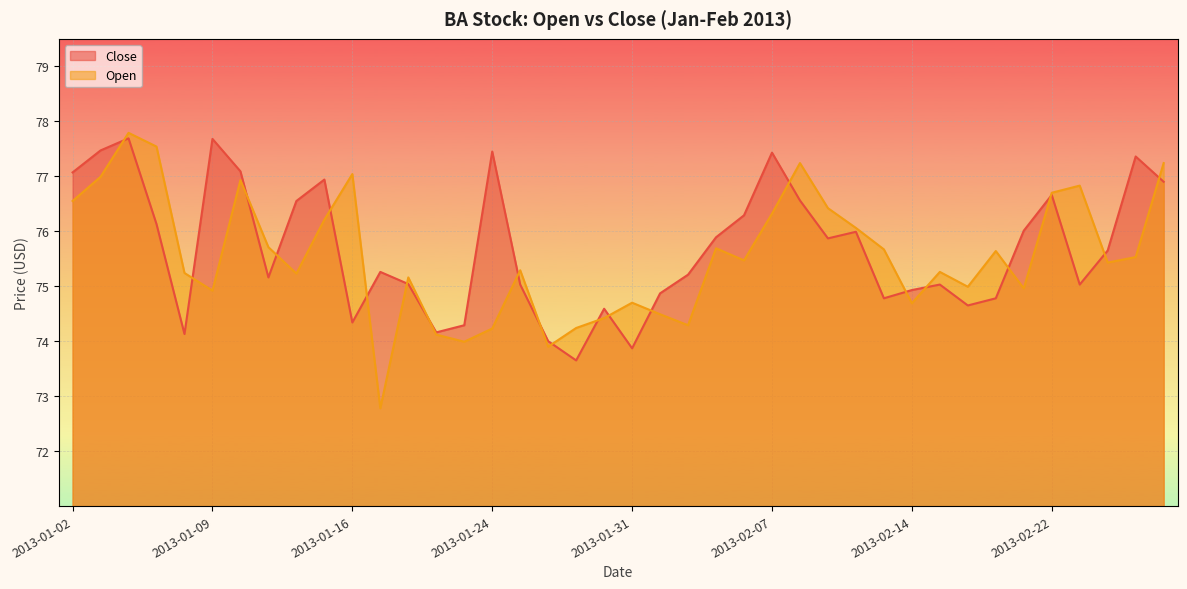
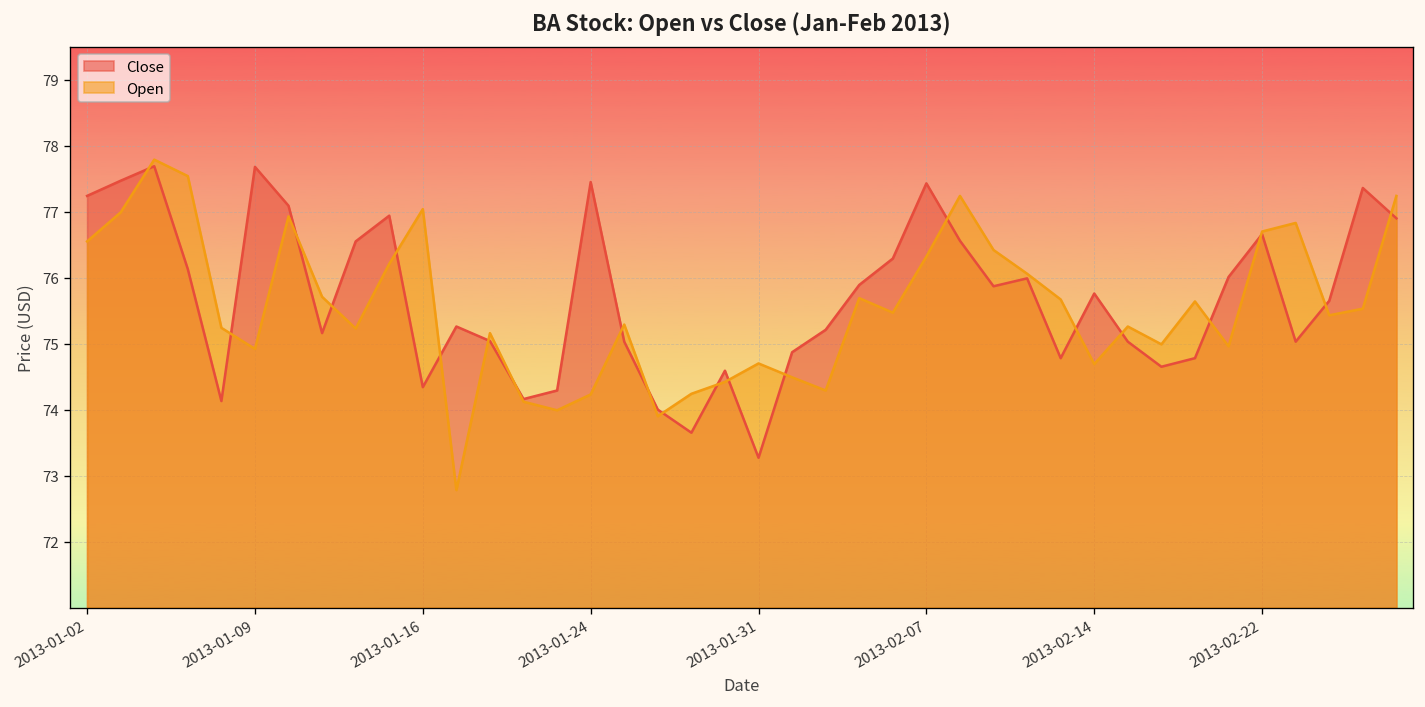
  {
    "Close": {
-     "2013-01-02": 77.1,
+     "2013-01-02": 77.2,
      "2013-01-09": 77.7,
      "2013-01-16": 74.3,
      "2013-01-24": 77.5,
-     "2013-01-31": 73.9,
+     "2013-01-31": 73.3,
      "2013-02-07": 77.4,
-     "2013-02-14": 74.9
+     "2013-02-14": 75.8
    },
    "Open": {
      "2013-01-02": 76.6,
      "2013-01-09": 74.9,
      "2013-01-16": 77.0,
      "2013-01-24": 74.2,
      "2013-01-31": 74.7,
      "2013-02-07": 76.3,
      "2013-02-14": 74.7
    }
  }
